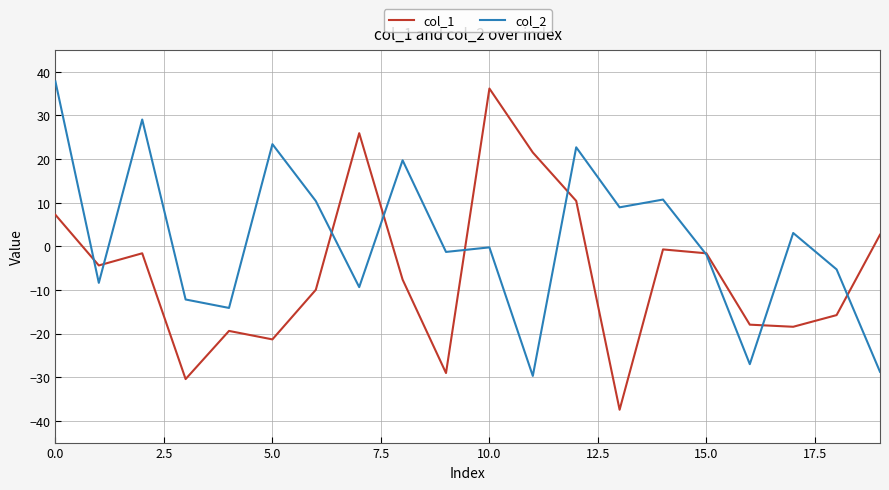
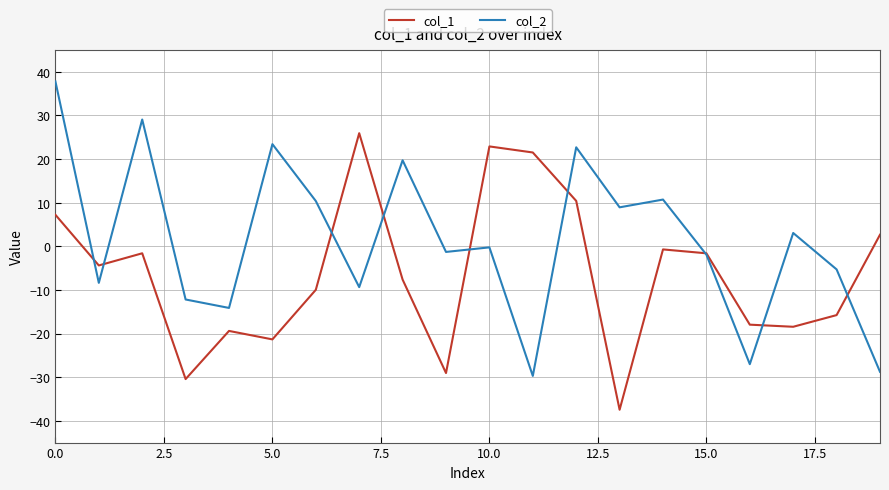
  {
    "col_1": {
      "0.0": 7,
      "5.0": -21,
-     "10.0": 36
+     "10.0": 23
    },
    "col_2": {
      "0.0": 38,
      "5.0": 23,
      "10.0": 0
    }
  }
